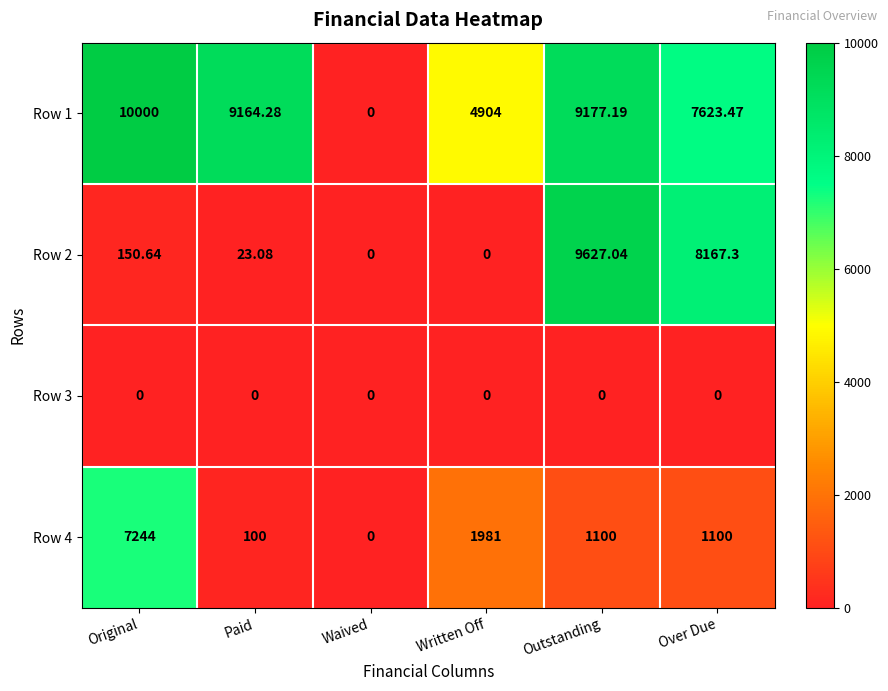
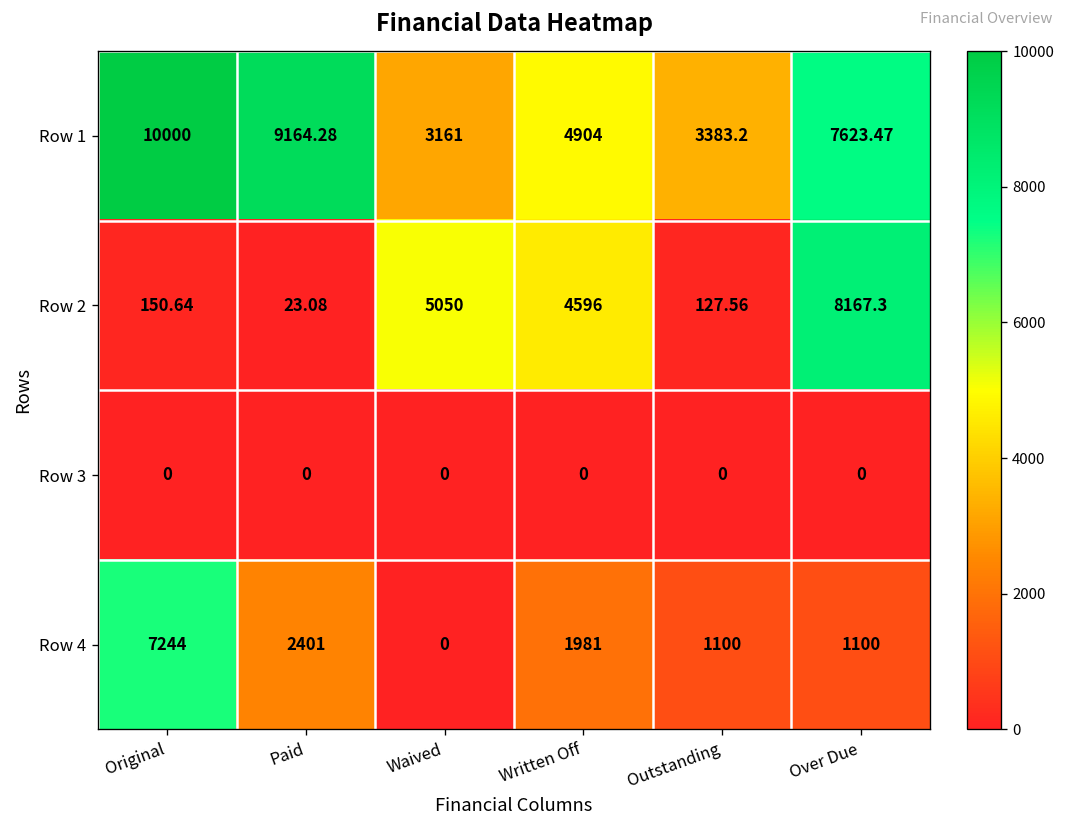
  {
    "Row 1": {
      "Original": 10000,
      "Paid": 9164.28,
-     "Waived": 0,
+     "Waived": 3161,
      "Written Off": 4904,
-     "Outstanding": 9177.19,
+     "Outstanding": 3383.2,
      "Over Due": 7623.47
    },
    "Row 2": {
      "Original": 150.64,
      "Paid": 23.08,
-     "Waived": 0,
-     "Written Off": 0,
-     "Outstanding": 9627.04,
+     "Waived": 5050,
+     "Written Off": 4596,
+     "Outstanding": 127.56,
      "Over Due": 8167.3
    },
    "Row 3": {
      "Original": 0,
      "Paid": 0,
      "Waived": 0,
      "Written Off": 0,
      "Outstanding": 0,
      "Over Due": 0
    },
    "Row 4": {
      "Original": 7244,
-     "Paid": 100,
+     "Paid": 2401,
      "Waived": 0,
      "Written Off": 1981,
      "Outstanding": 1100,
      "Over Due": 1100
    }
  }
